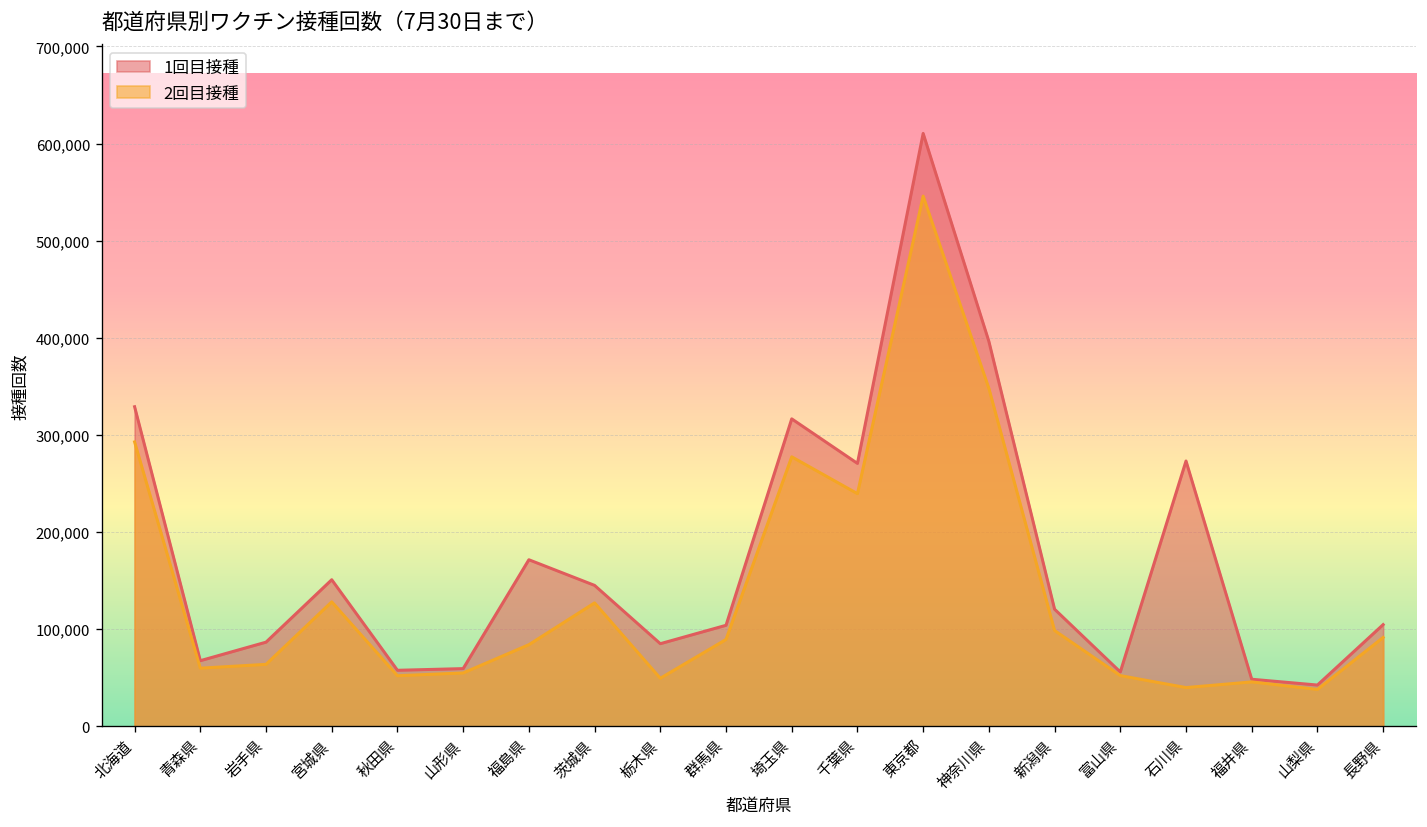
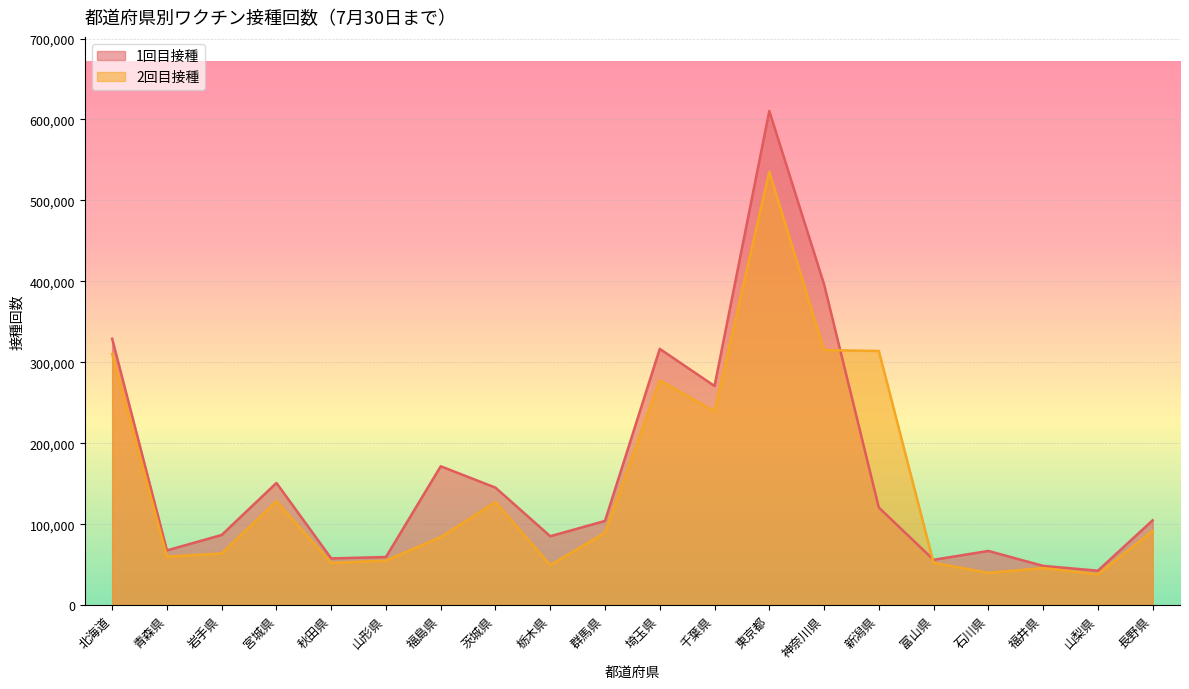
  {
    "1回目接種": {
      "北海道": "330,000",
      "青森県": "70,000",
      "岩手県": "90,000",
      "宮城県": "150,000",
      "秋田県": "60,000",
      "山形県": "60,000",
      "福島県": "170,000",
      "茨城県": "150,000",
      "栃木県": "90,000",
      "群馬県": "100,000",
      "埼玉県": "320,000",
      "千葉県": "270,000",
      "東京都": "610,000",
      "神奈川県": "400,000",
      "新潟県": "120,000",
      "富山県": "60,000",
-     "石川県": "270,000",
+     "石川県": "70,000",
      "山梨県": "40,000",
      "長野県": "100,000"
    },
    "2回目接種": {
-     "北海道": "290,000",
+     "北海道": "310,000",
      "青森県": "60,000",
      "岩手県": "60,000",
      "宮城県": "130,000",
      "秋田県": "50,000",
      "山形県": "60,000",
      "福島県": "80,000",
      "茨城県": "130,000",
      "栃木県": "50,000",
      "群馬県": "90,000",
      "埼玉県": "280,000",
      "千葉県": "240,000",
-     "東京都": "550,000",
-     "神奈川県": "350,000",
-     "新潟県": "100,000",
+     "東京都": "540,000",
+     "神奈川県": "320,000",
+     "新潟県": "310,000",
      "富山県": "50,000",
      "石川県": "40,000",
      "山梨県": "40,000",
      "長野県": "90,000"
    }
  }
